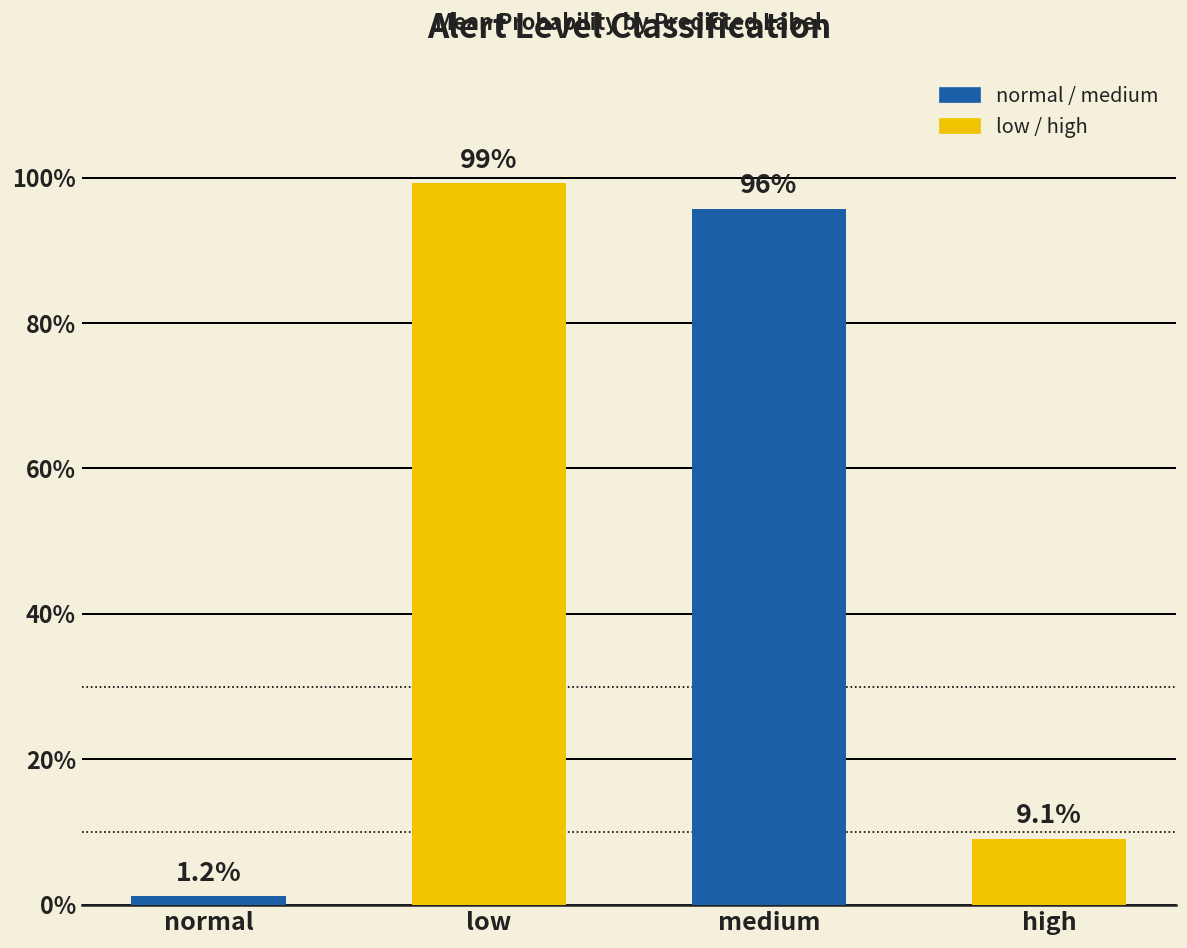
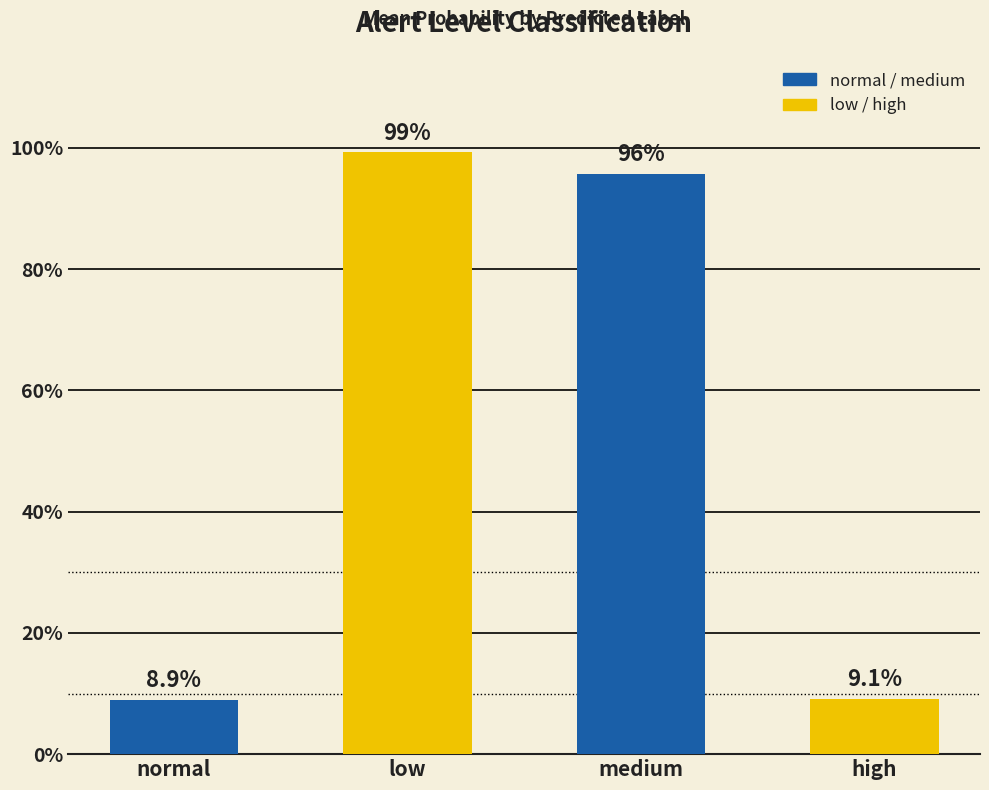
  {
-   "normal": "1.2%",
+   "normal": "8.9%",
    "low": "99%",
    "medium": "96%",
    "high": "9.1%"
  }
